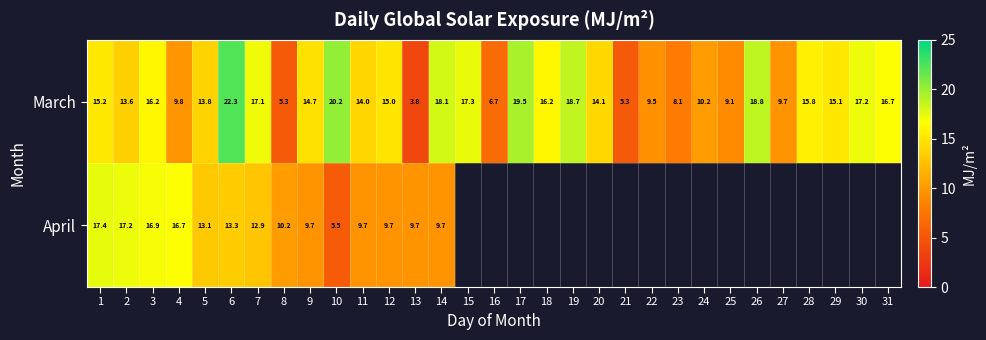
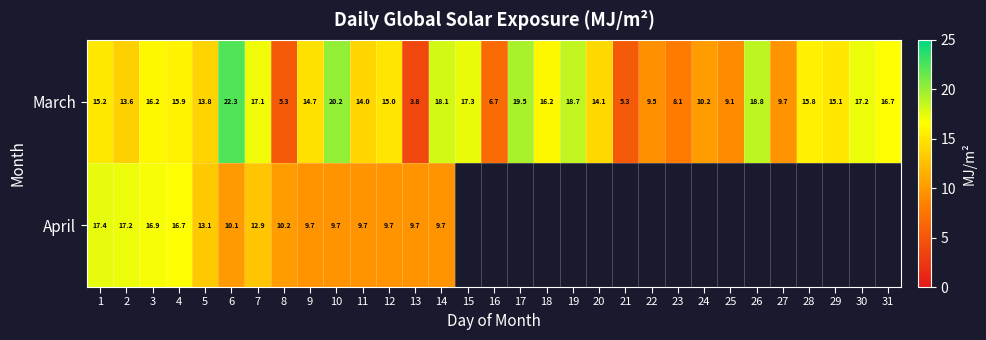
  {
    "March": {
      "1": 15.2,
      "2": 13.6,
      "3": 16.2,
-     "4": 9.8,
+     "4": 15.9,
      "5": 13.8,
      "6": 22.3,
      "7": 17.1,
      "8": 5.3,
      "9": 14.7,
      "10": 20.2,
      "11": 14.0,
      "12": 15.0,
      "13": 3.8,
      "14": 18.1,
      "15": 17.3,
      "16": 6.7,
      "17": 19.5,
      "18": 16.2,
      "19": 18.7,
      "20": 14.1,
      "21": 5.3,
      "22": 9.5,
      "23": 8.1,
      "24": 10.2,
      "25": 9.1,
      "26": 18.8,
      "27": 9.7,
      "28": 15.8,
      "29": 15.1,
      "30": 17.2,
      "31": 16.7
    },
    "April": {
      "1": 17.4,
      "2": 17.2,
      "3": 16.9,
      "4": 16.7,
      "5": 13.1,
-     "6": 13.3,
+     "6": 10.1,
      "7": 12.9,
      "8": 10.2,
      "9": 9.7,
-     "10": 5.5,
+     "10": 9.7,
      "11": 9.7,
      "12": 9.7,
      "13": 9.7,
      "14": 9.7
    }
  }
